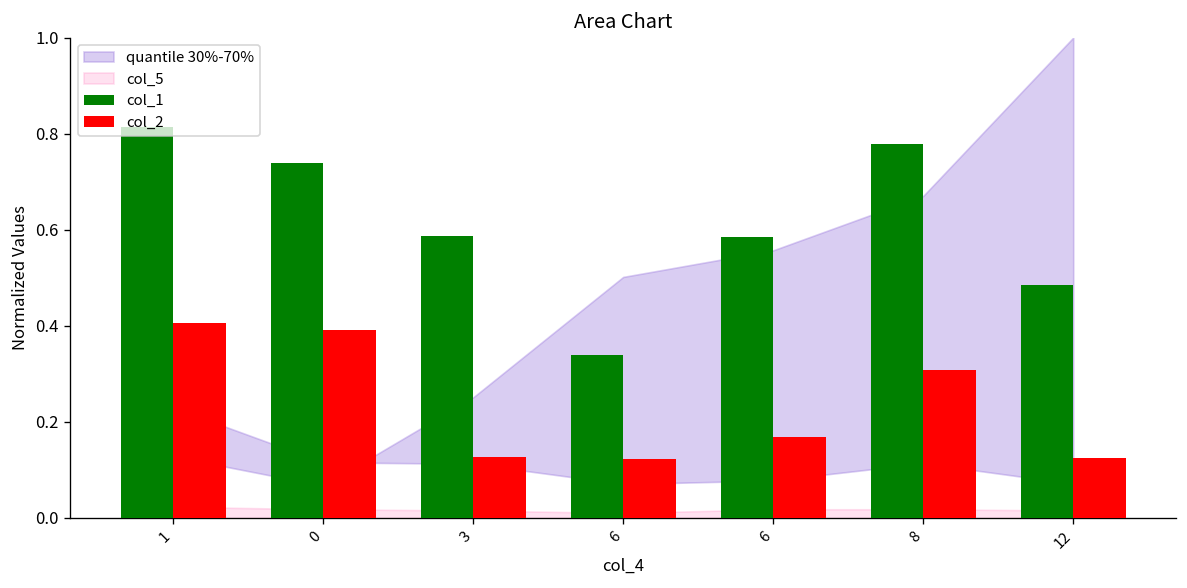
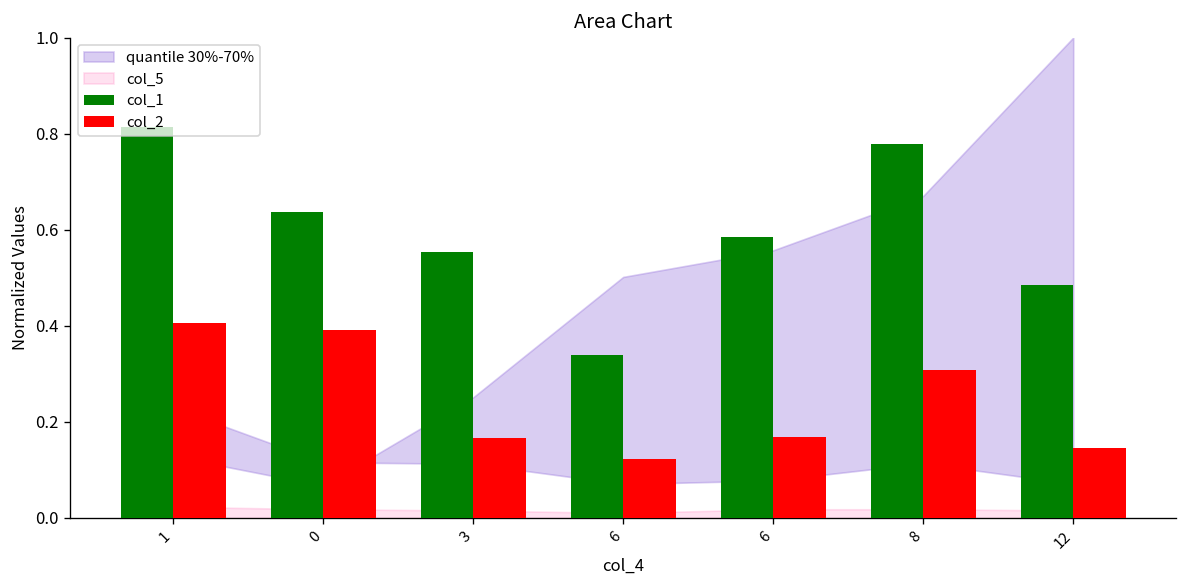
  {
    "col_1": {
-     "0": 0.74,
-     "3": 0.59,
+     "0": 0.64,
+     "3": 0.55,
      "8": 0.78,
      "12": 0.48
    },
    "col_5": {
      "1": 0.02,
      "0": 0.02,
      "3": 0.02,
      "8": 0.02,
      "12": 0.02
    },
    "col_2": {
      "1": 0.41,
      "0": 0.39,
-     "3": 0.13,
+     "3": 0.17,
      "8": 0.31,
-     "12": 0.13
+     "12": 0.15
    }
  }
